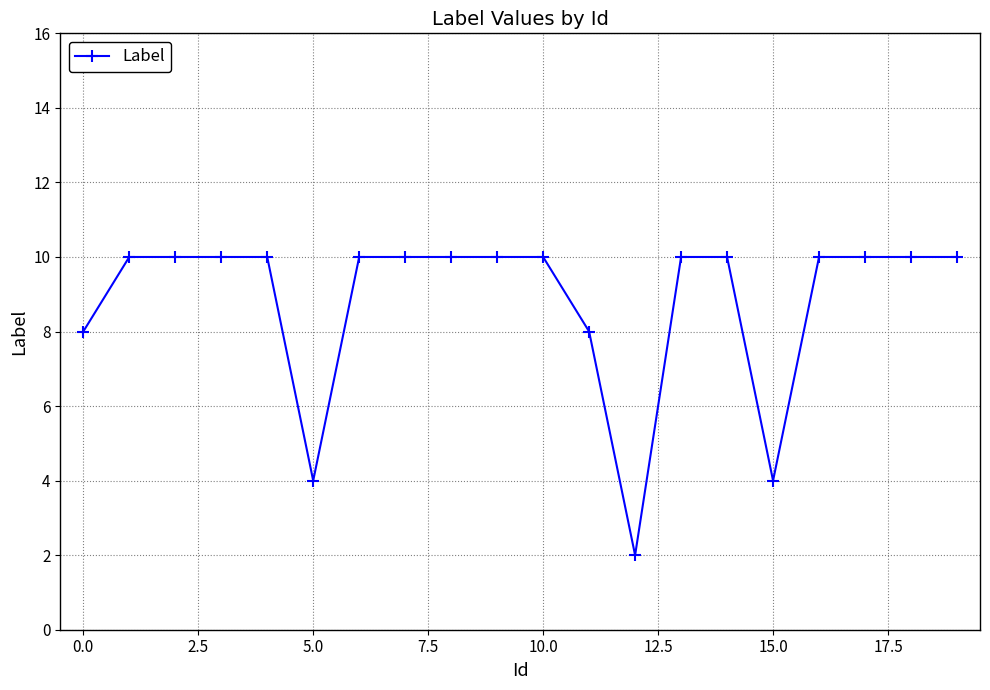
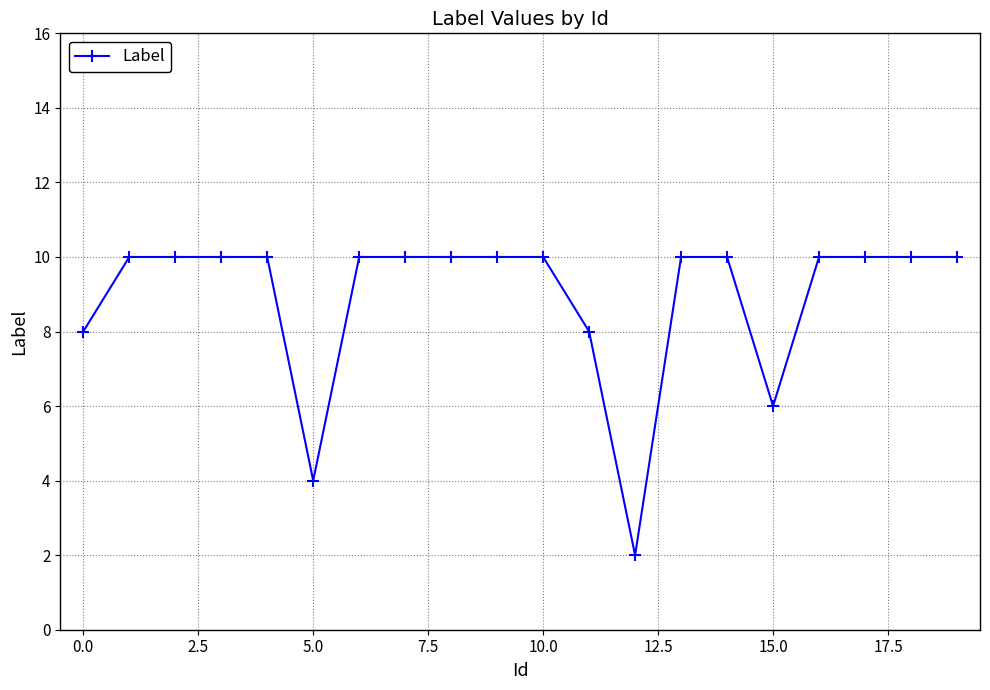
  {
    "0.0": 8,
    "5.0": 4,
    "10.0": 10,
-   "15.0": 4
+   "15.0": 6
  }
